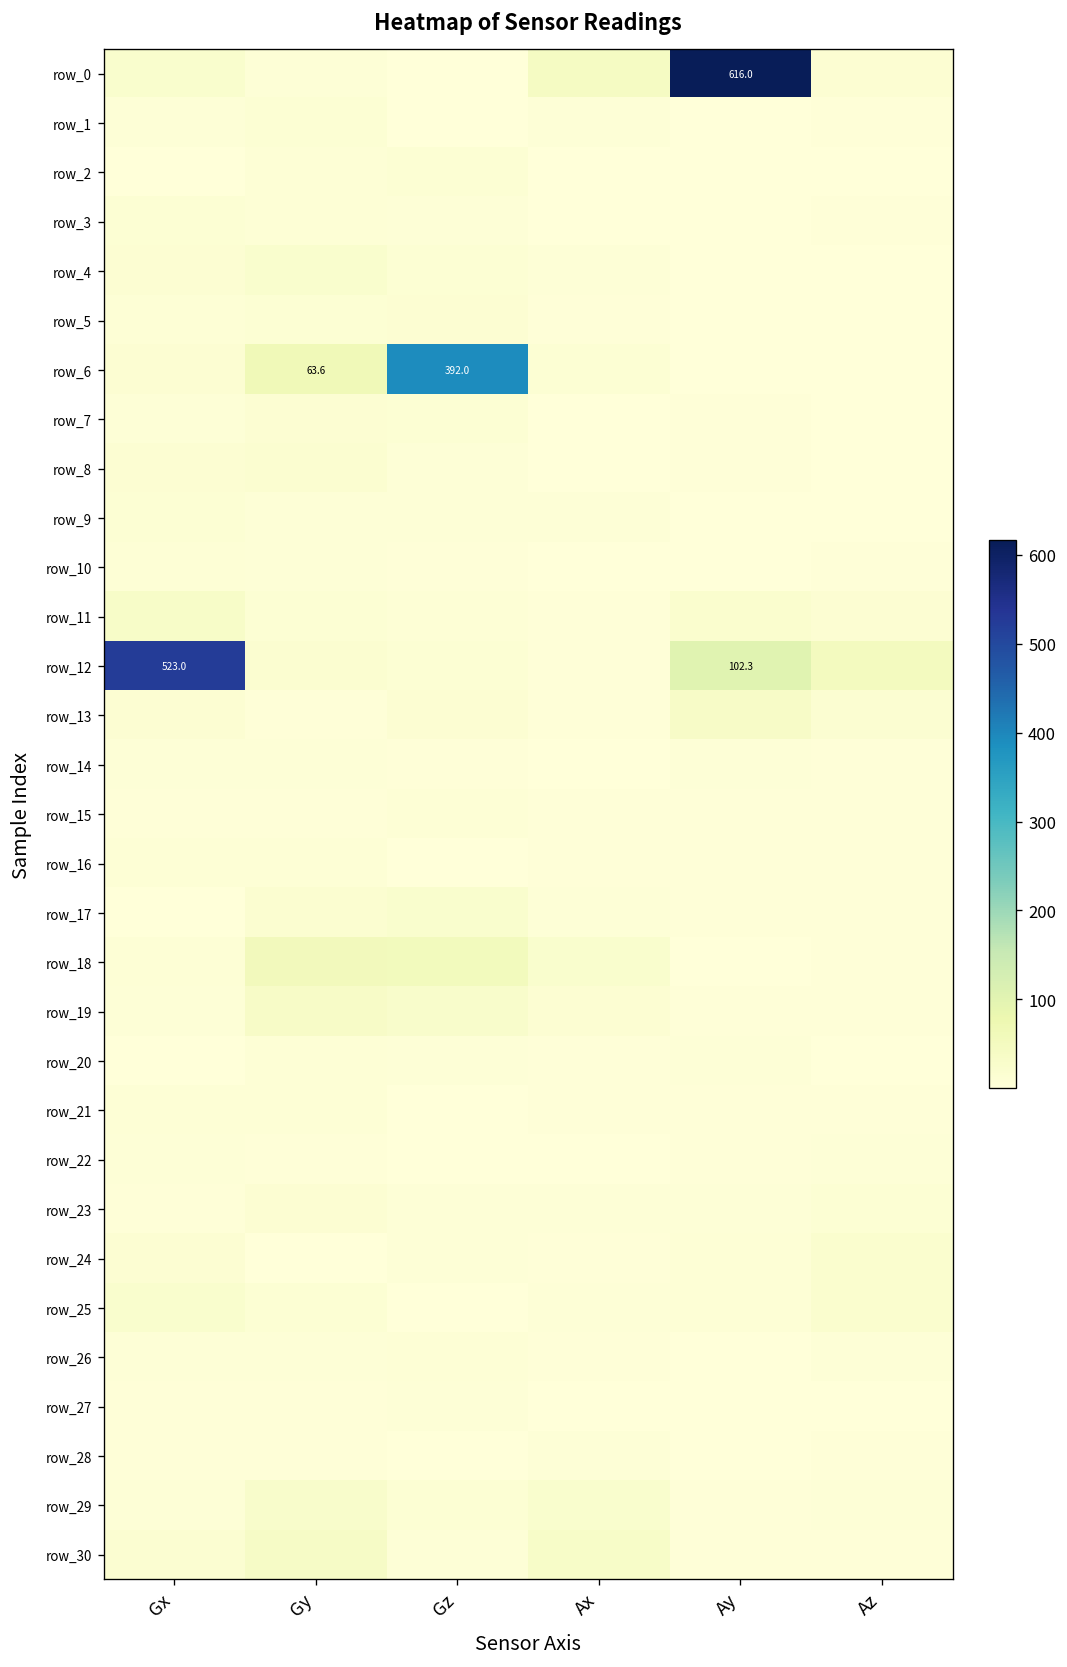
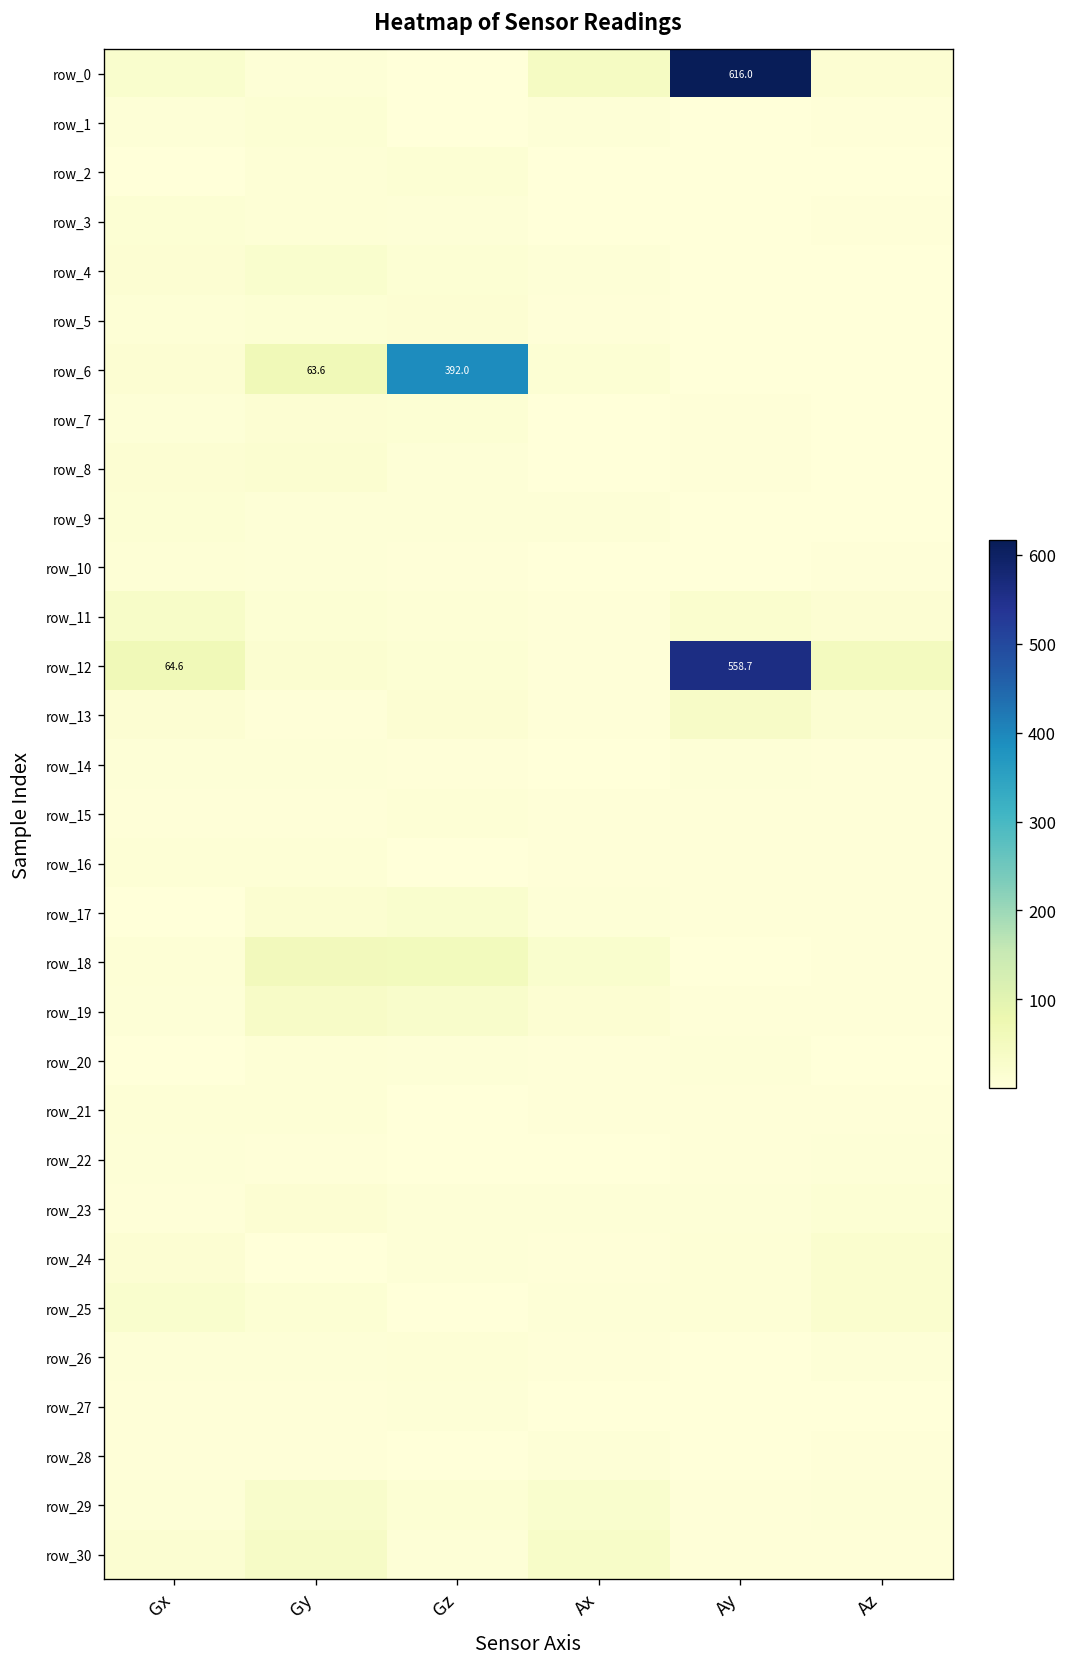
  {
    "row_0": {
      "Ay": 616.0
    },
    "row_6": {
      "Gy": 63.6,
      "Gz": 392.0
    },
    "row_12": {
-     "Gx": 523.0,
-     "Ay": 102.3
+     "Gx": 64.6,
+     "Ay": 558.7
    }
  }
